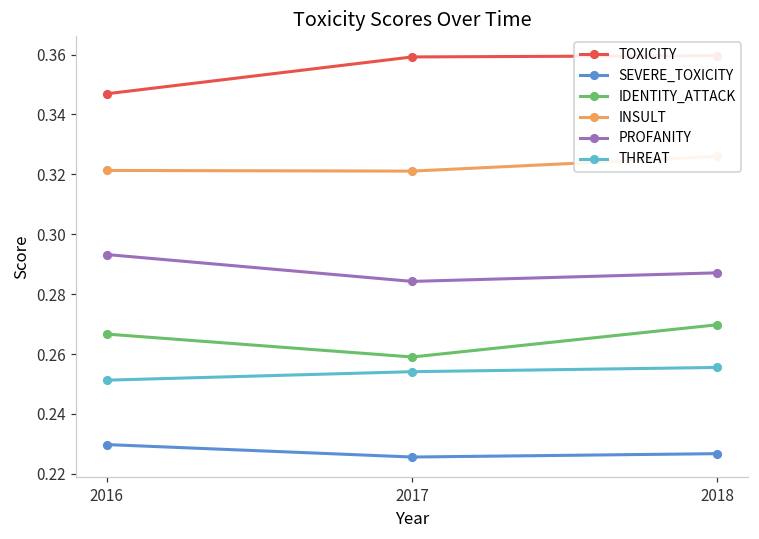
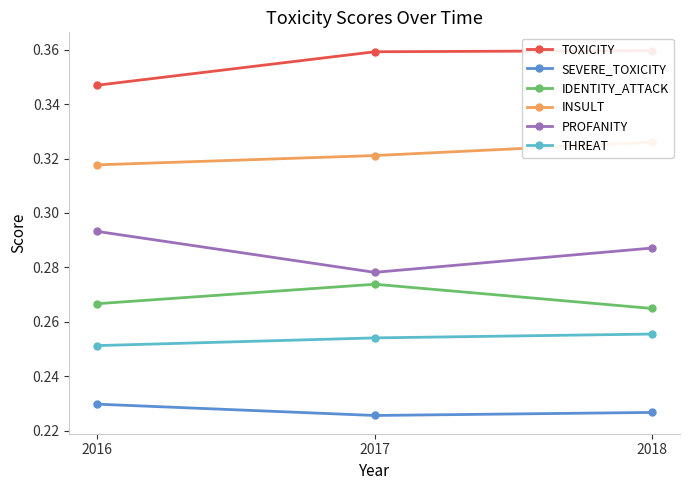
  {
    "TOXICITY": {
      "2016": 0.347,
      "2017": 0.359
    },
    "IDENTITY_ATTACK": {
      "2016": 0.267,
-     "2017": 0.259,
-     "2018": 0.270
+     "2017": 0.274,
+     "2018": 0.265
    },
    "INSULT": {
-     "2016": 0.321,
+     "2016": 0.318,
      "2017": 0.321
    },
    "PROFANITY": {
      "2016": 0.293,
-     "2017": 0.284,
+     "2017": 0.278,
      "2018": 0.287
    }
  }
